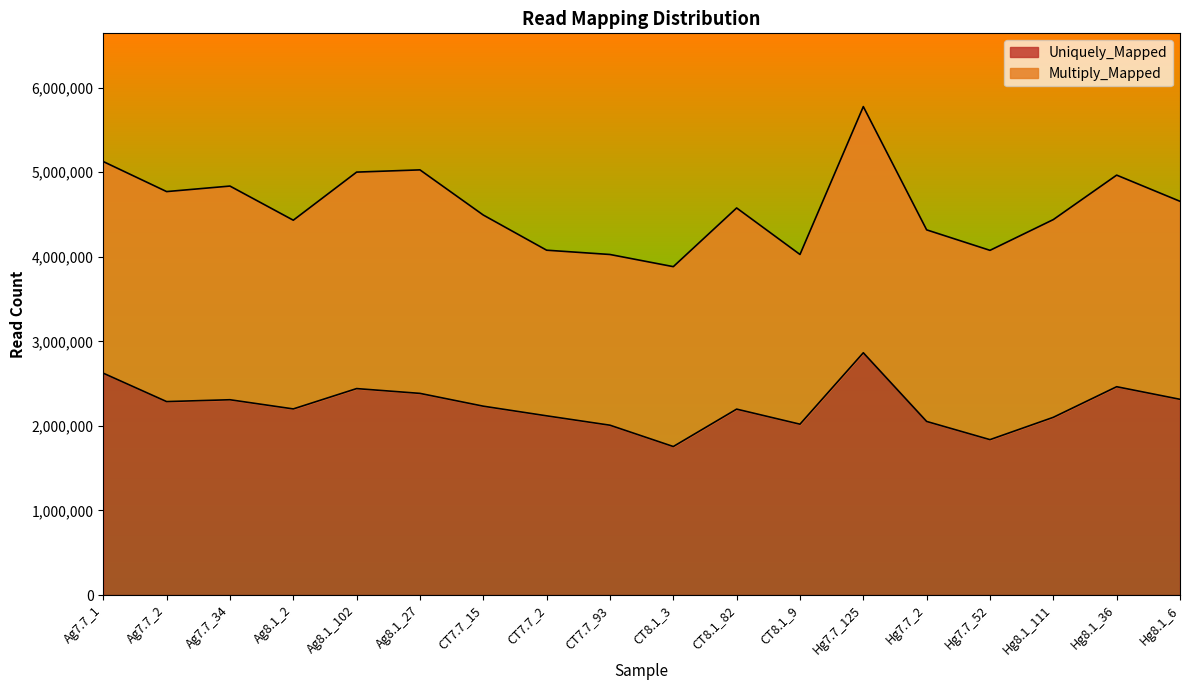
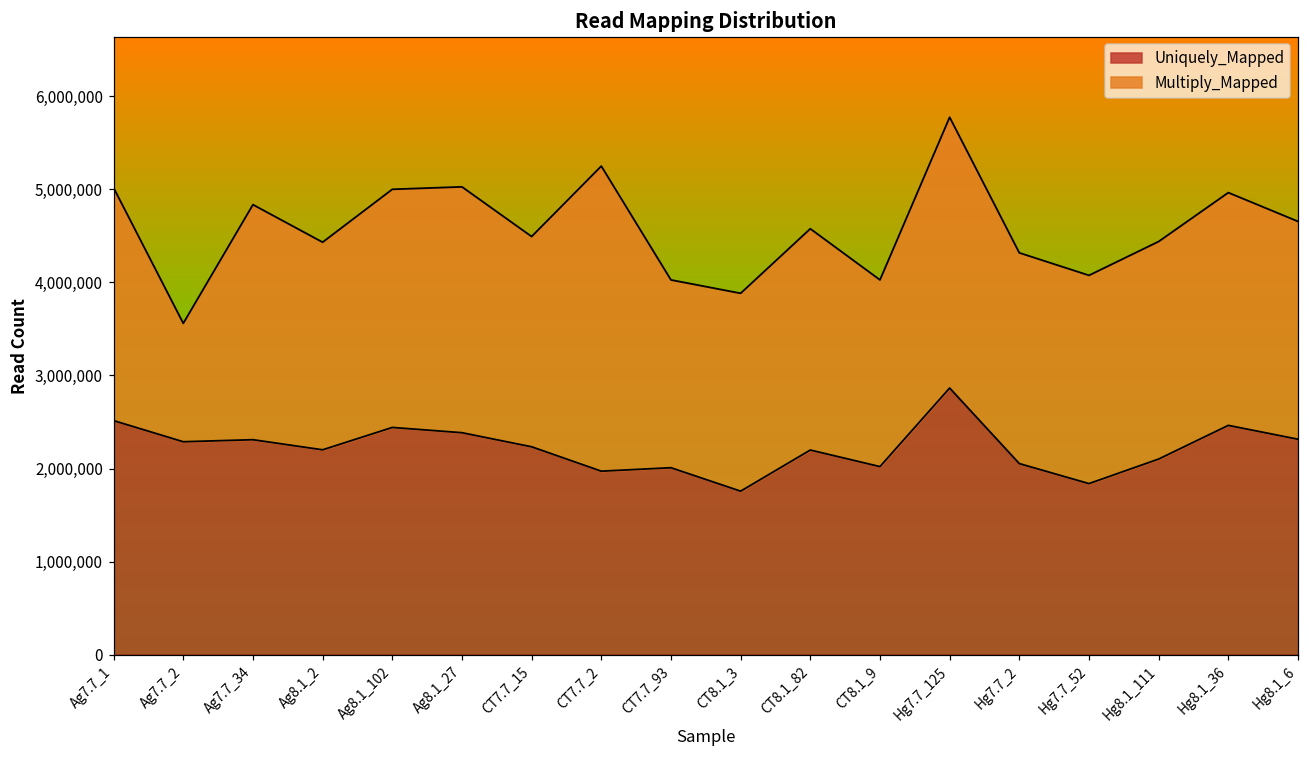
  {
    "Uniquely_Mapped": {
-     "Ag7.7_1": "2,600,000",
+     "Ag7.7_1": "2,500,000",
      "Ag7.7_2": "2,300,000",
      "Ag7.7_34": "2,300,000",
      "Ag8.1_2": "2,200,000",
      "Ag8.1_102": "2,400,000",
      "Ag8.1_27": "2,400,000",
      "CT7.7_15": "2,200,000",
-     "CT7.7_2": "2,100,000",
+     "CT7.7_2": "2,000,000",
      "CT7.7_93": "2,000,000",
      "CT8.1_3": "1,800,000",
      "CT8.1_82": "2,200,000",
      "CT8.1_9": "2,000,000",
      "Hg7.7_125": "2,900,000",
      "Hg7.7_2": "2,100,000",
      "Hg7.7_52": "1,800,000",
      "Hg8.1_111": "2,100,000",
      "Hg8.1_36": "2,500,000",
      "Hg8.1_6": "2,300,000"
    },
    "Multiply_Mapped": {
      "Ag7.7_1": "2,500,000",
-     "Ag7.7_2": "2,500,000",
+     "Ag7.7_2": "1,300,000",
      "Ag7.7_34": "2,500,000",
      "Ag8.1_2": "2,200,000",
      "Ag8.1_102": "2,600,000",
      "Ag8.1_27": "2,600,000",
      "CT7.7_15": "2,300,000",
-     "CT7.7_2": "2,000,000",
+     "CT7.7_2": "3,300,000",
      "CT7.7_93": "2,000,000",
      "CT8.1_3": "2,100,000",
      "CT8.1_82": "2,400,000",
      "CT8.1_9": "2,000,000",
      "Hg7.7_125": "2,900,000",
      "Hg7.7_2": "2,300,000",
      "Hg7.7_52": "2,200,000",
      "Hg8.1_111": "2,300,000",
      "Hg8.1_36": "2,500,000",
      "Hg8.1_6": "2,300,000"
    }
  }
